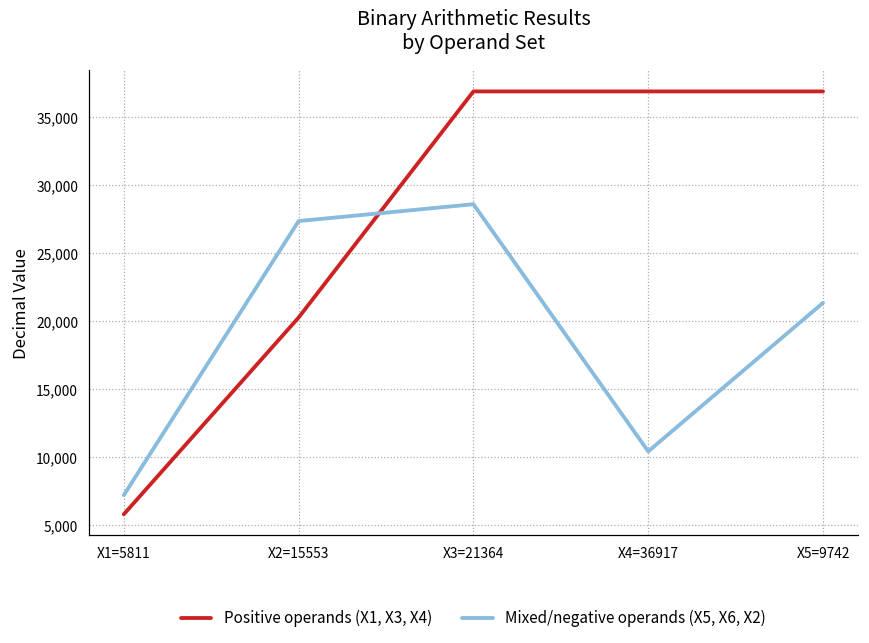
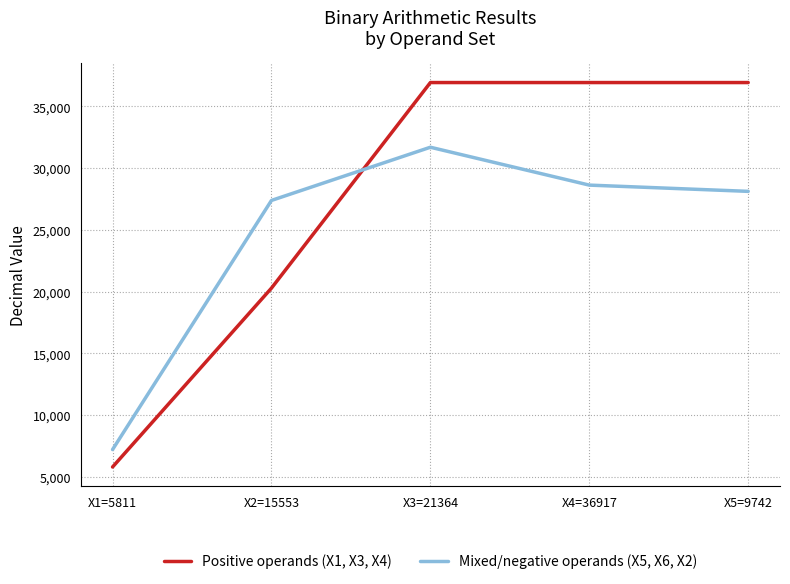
  {
    "Positive operands (X1, X3, X4)": {
      "X1=5811": "5,800",
      "X2=15553": "20,300",
      "X3=21364": "36,900",
      "X4=36917": "36,900",
      "X5=9742": "36,900"
    },
    "Mixed/negative operands (X5, X6, X2)": {
      "X1=5811": "7,200",
      "X2=15553": "27,400",
-     "X3=21364": "28,600",
-     "X4=36917": "10,400",
-     "X5=9742": "21,400"
+     "X3=21364": "31,700",
+     "X4=36917": "28,600",
+     "X5=9742": "28,100"
    }
  }
